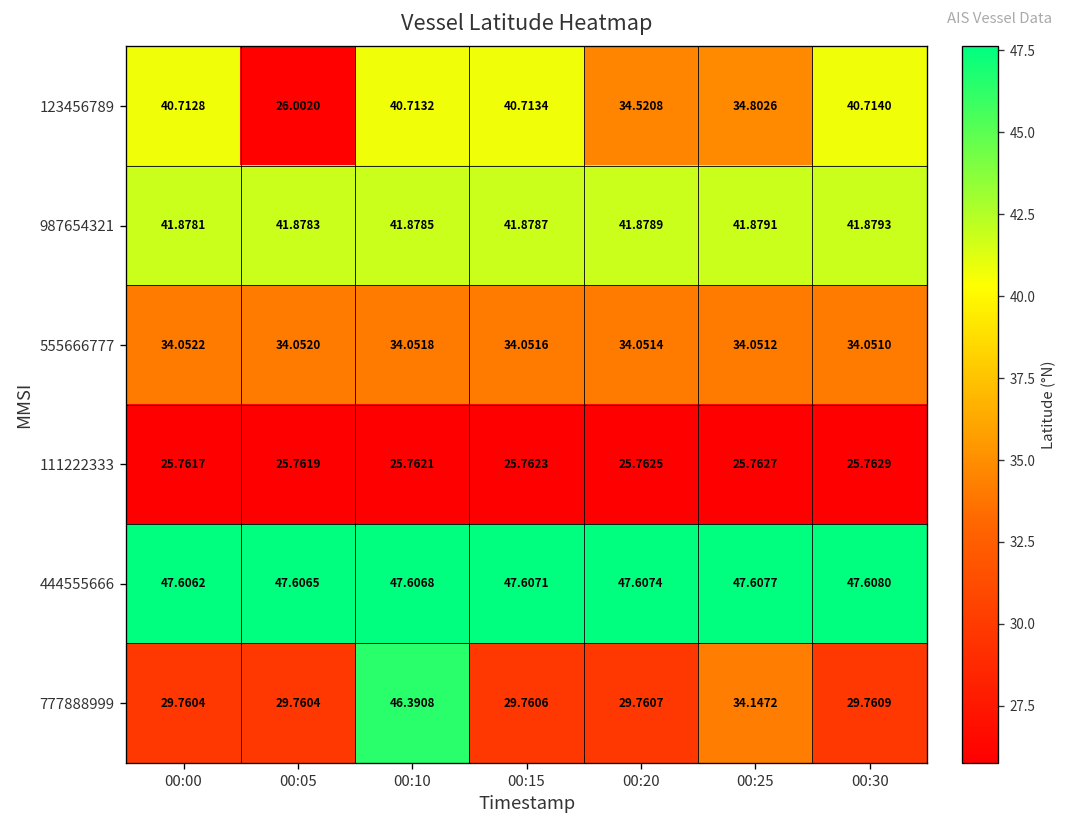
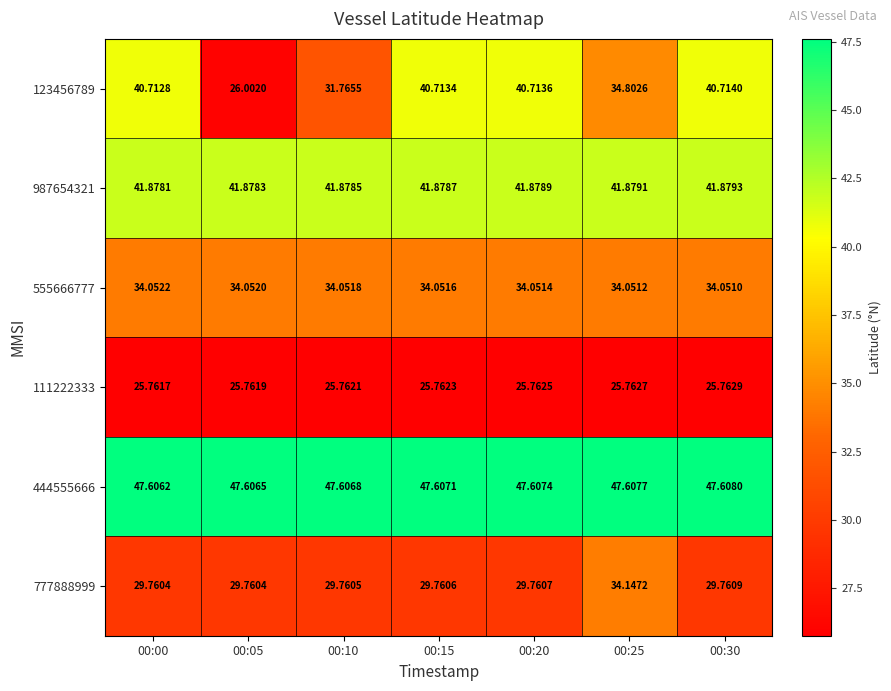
  {
    "123456789": {
      "00:00": 40.7128,
      "00:05": 26.0020,
-     "00:10": 40.7132,
+     "00:10": 31.7655,
      "00:15": 40.7134,
-     "00:20": 34.5208,
+     "00:20": 40.7136,
      "00:25": 34.8026,
      "00:30": 40.7140
    },
    "987654321": {
      "00:00": 41.8781,
      "00:05": 41.8783,
      "00:10": 41.8785,
      "00:15": 41.8787,
      "00:20": 41.8789,
      "00:25": 41.8791,
      "00:30": 41.8793
    },
    "555666777": {
      "00:00": 34.0522,
      "00:05": 34.0520,
      "00:10": 34.0518,
      "00:15": 34.0516,
      "00:20": 34.0514,
      "00:25": 34.0512,
      "00:30": 34.0510
    },
    "111222333": {
      "00:00": 25.7617,
      "00:05": 25.7619,
      "00:10": 25.7621,
      "00:15": 25.7623,
      "00:20": 25.7625,
      "00:25": 25.7627,
      "00:30": 25.7629
    },
    "444555666": {
      "00:00": 47.6062,
      "00:05": 47.6065,
      "00:10": 47.6068,
      "00:15": 47.6071,
      "00:20": 47.6074,
      "00:25": 47.6077,
      "00:30": 47.6080
    },
    "777888999": {
      "00:00": 29.7604,
      "00:05": 29.7604,
-     "00:10": 46.3908,
+     "00:10": 29.7605,
      "00:15": 29.7606,
      "00:20": 29.7607,
      "00:25": 34.1472,
      "00:30": 29.7609
    }
  }
